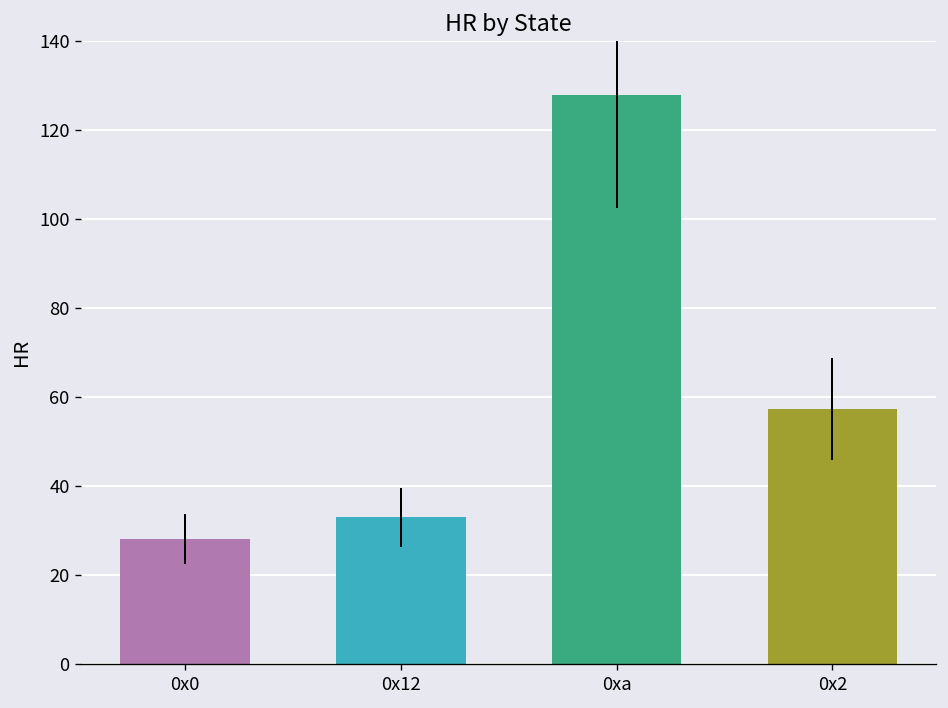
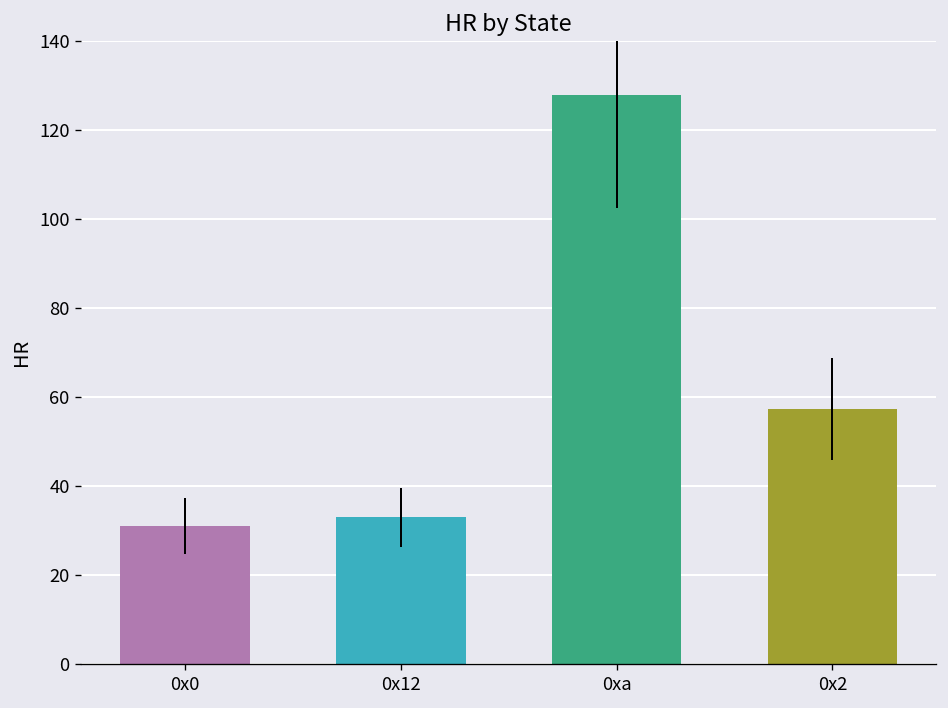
  {
-   "0x0": 28,
+   "0x0": 31,
    "0x12": 33,
    "0xa": 128,
    "0x2": 57
  }
